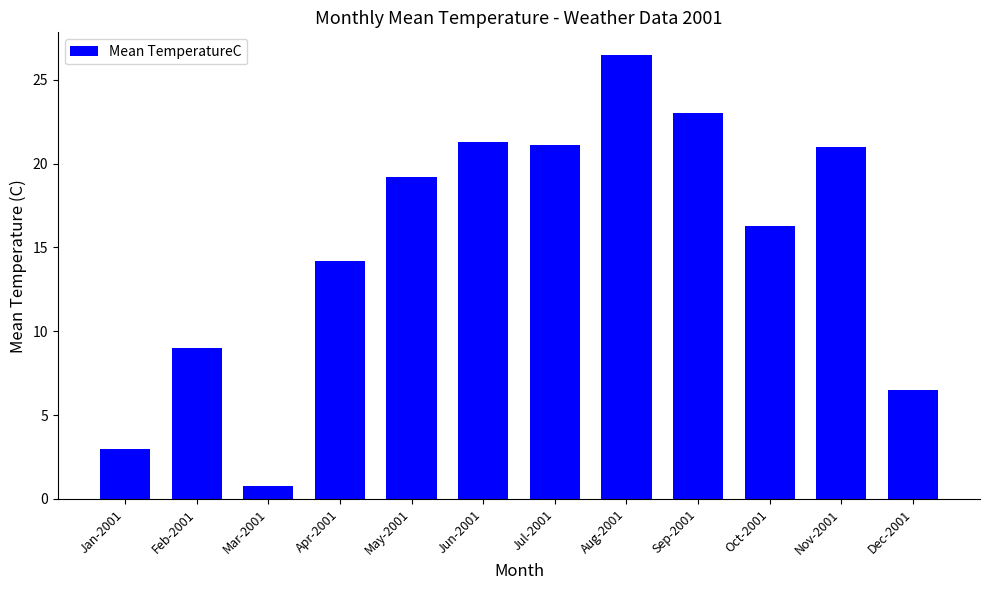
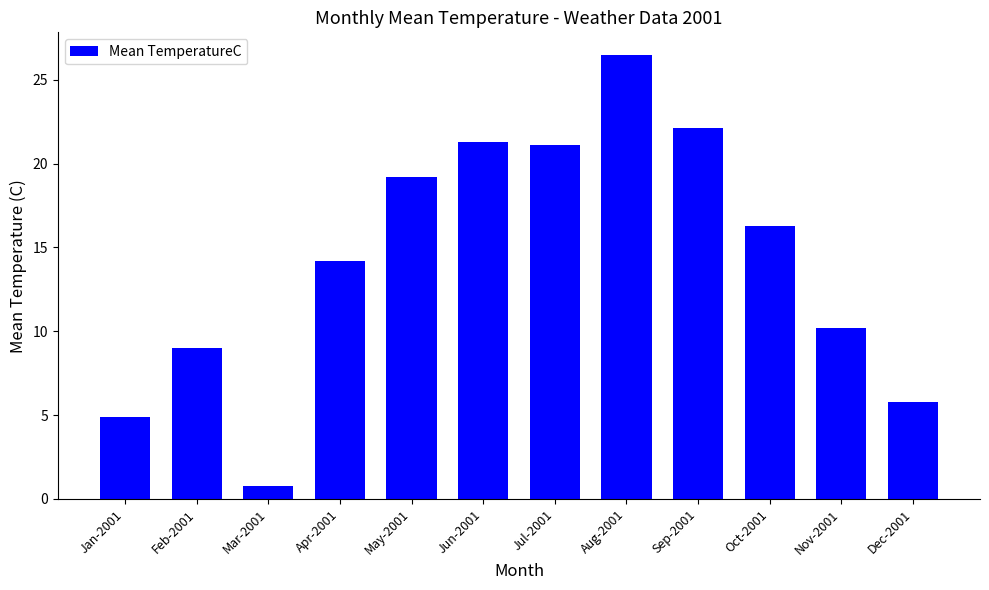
  {
-   "Jan-2001": 3.0,
+   "Jan-2001": 4.9,
    "Feb-2001": 9.0,
    "Mar-2001": 0.8,
    "Apr-2001": 14.2,
    "May-2001": 19.2,
    "Jun-2001": 21.3,
    "Jul-2001": 21.1,
    "Aug-2001": 26.5,
-   "Sep-2001": 23.0,
+   "Sep-2001": 22.1,
    "Oct-2001": 16.3,
-   "Nov-2001": 21.0,
-   "Dec-2001": 6.5
+   "Nov-2001": 10.2,
+   "Dec-2001": 5.8
  }
